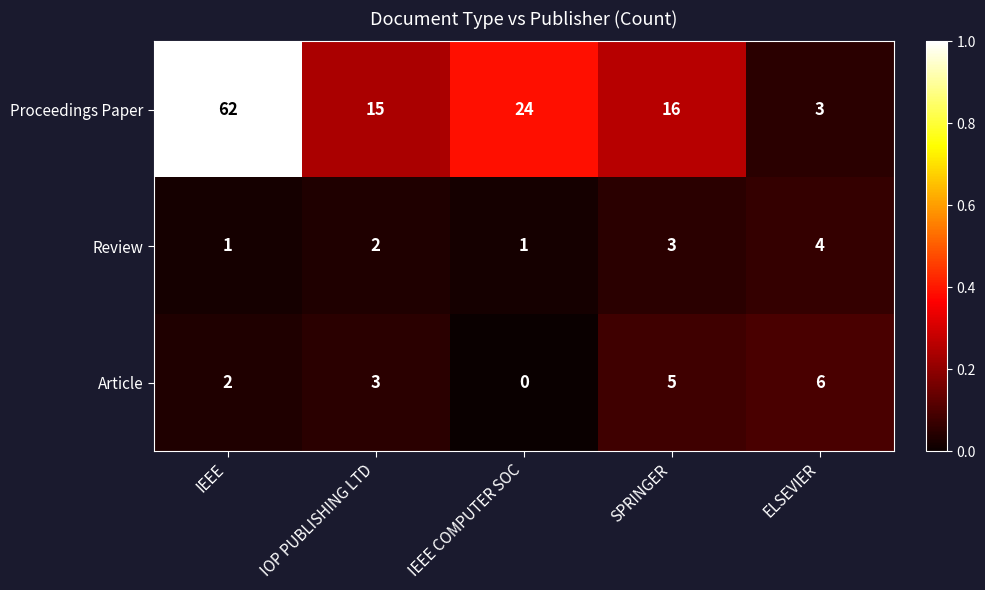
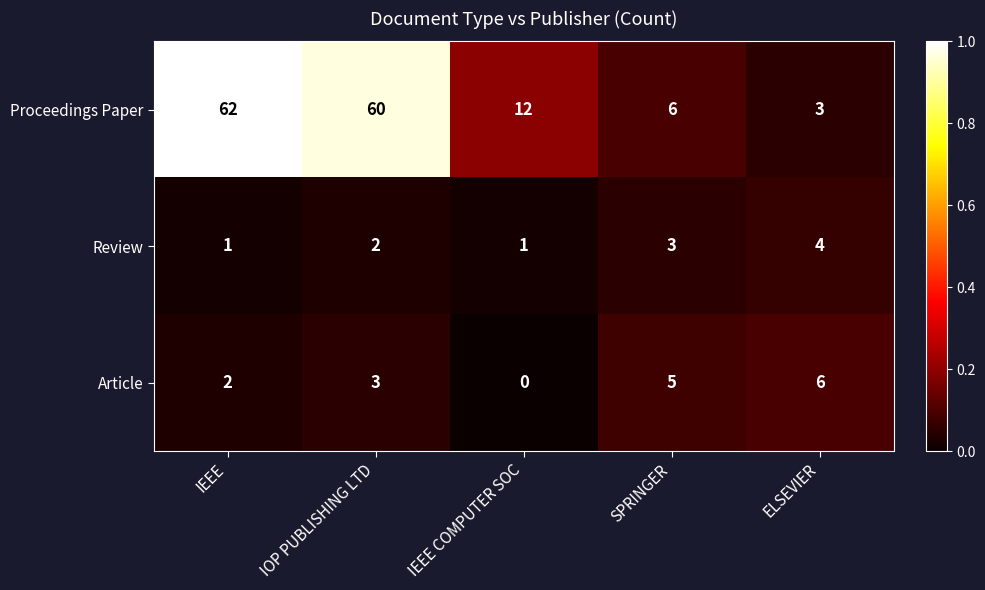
  {
    "Proceedings Paper": {
      "IEEE": 62,
-     "IOP PUBLISHING LTD": 15,
-     "IEEE COMPUTER SOC": 24,
-     "SPRINGER": 16,
+     "IOP PUBLISHING LTD": 60,
+     "IEEE COMPUTER SOC": 12,
+     "SPRINGER": 6,
      "ELSEVIER": 3
    },
    "Review": {
      "IEEE": 1,
      "IOP PUBLISHING LTD": 2,
      "IEEE COMPUTER SOC": 1,
      "SPRINGER": 3,
      "ELSEVIER": 4
    },
    "Article": {
      "IEEE": 2,
      "IOP PUBLISHING LTD": 3,
      "IEEE COMPUTER SOC": 0,
      "SPRINGER": 5,
      "ELSEVIER": 6
    }
  }
